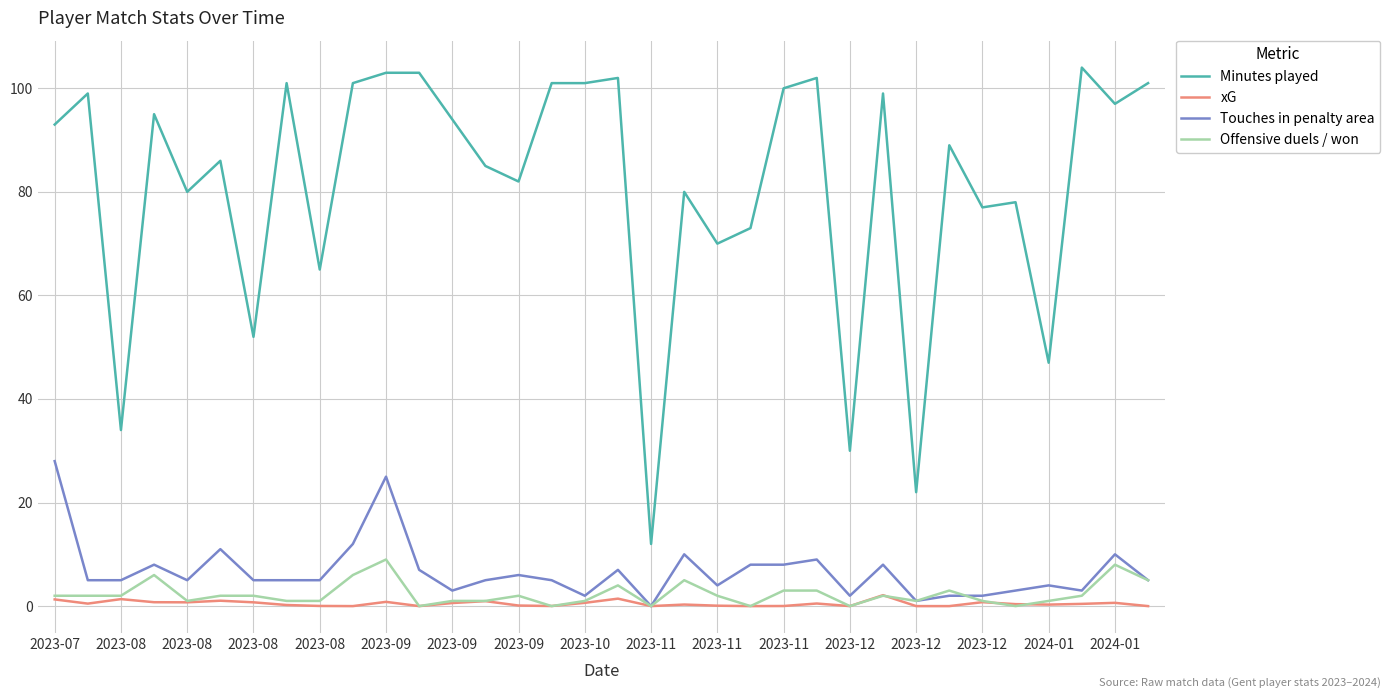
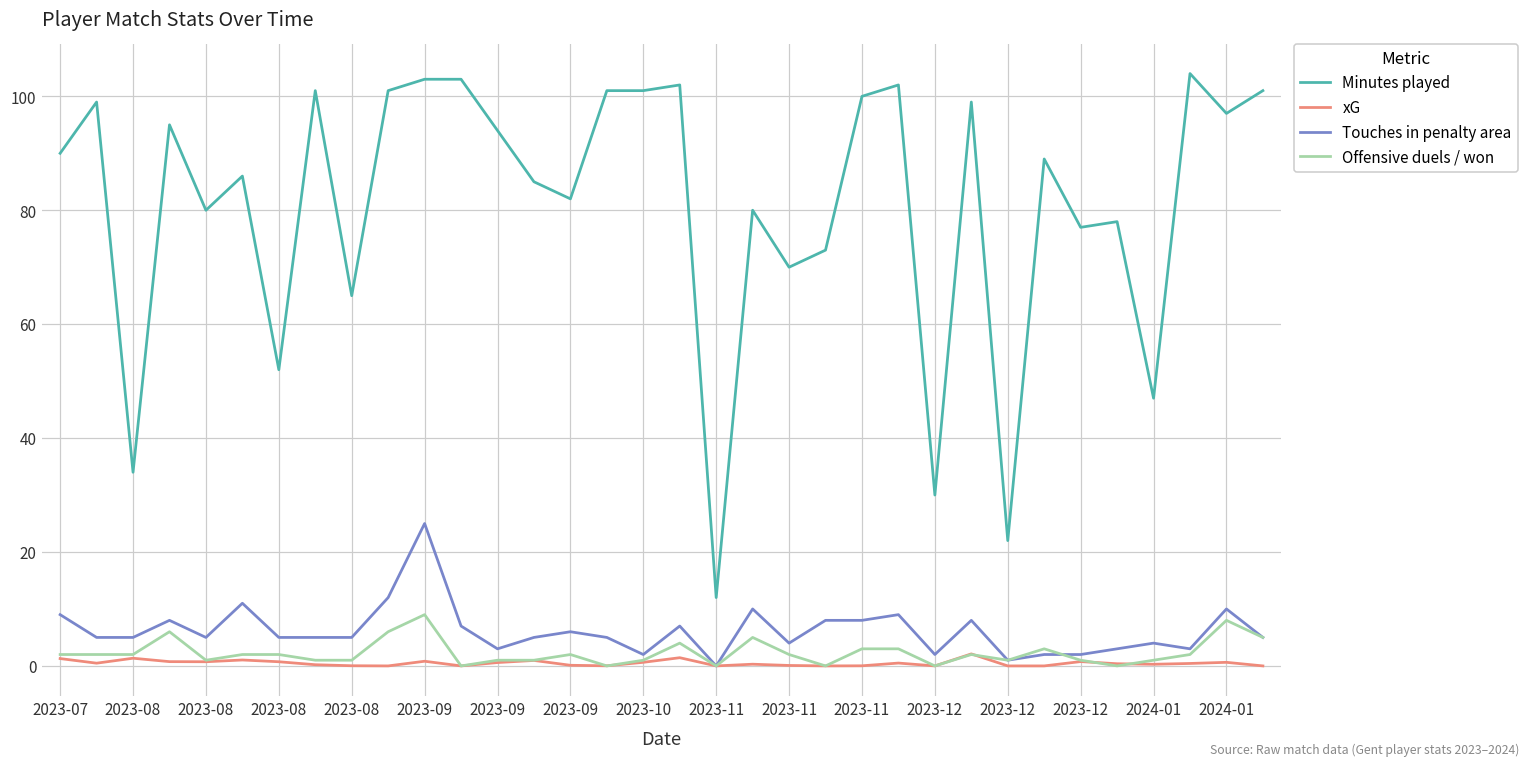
  {
    "Minutes played": {
-     "2023-07": 93,
+     "2023-07": 90,
      "2023-10": 101
    },
    "xG": {
      "2023-07": 1
    },
    "Touches in penalty area": {
-     "2023-07": 28,
+     "2023-07": 9,
      "2023-10": 2
    },
    "Offensive duels / won": {
      "2023-07": 2
    }
  }
